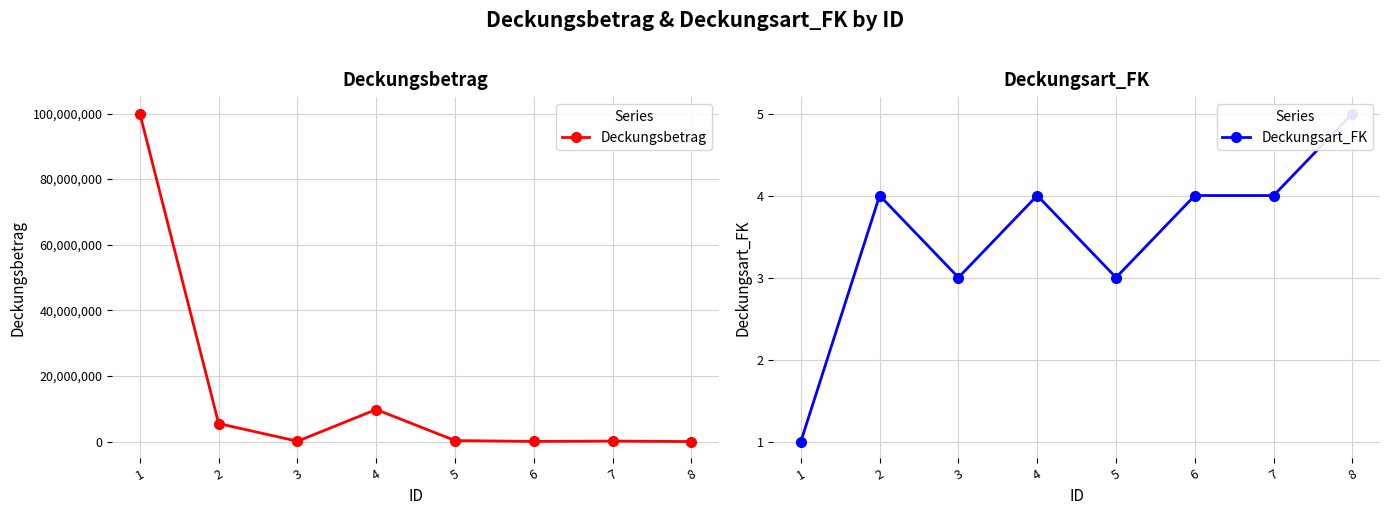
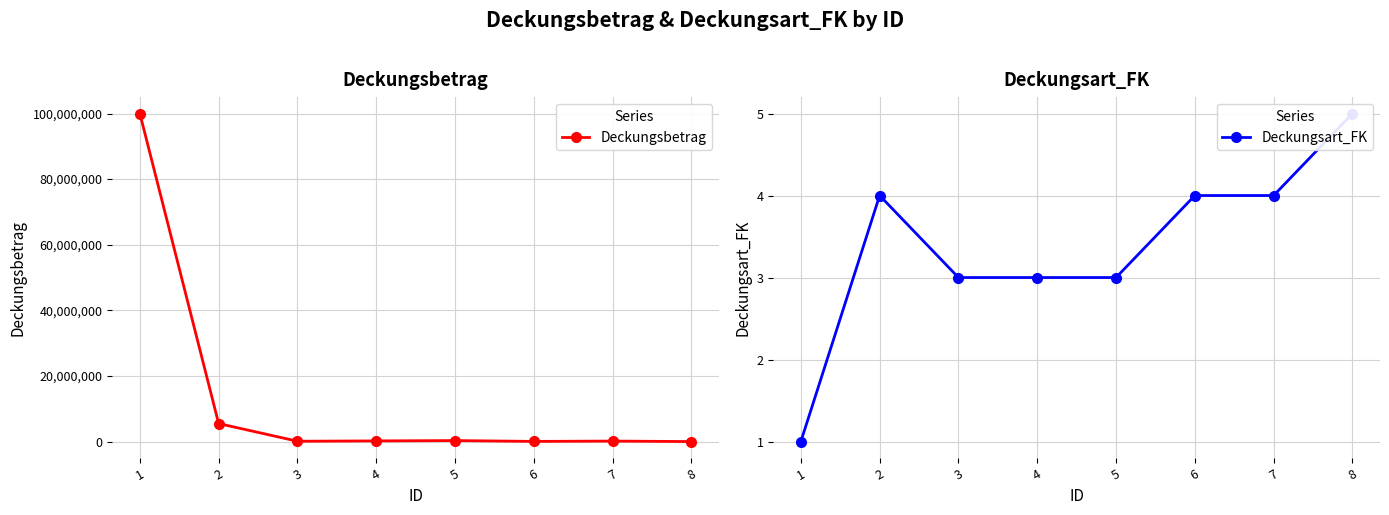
  {
    "Deckungsbetrag": {
      "1": "100,000,000",
      "2": "5,000,000",
      "3": "0",
-     "4": "10,000,000",
+     "4": "0",
      "5": "0",
      "6": "0",
      "7": "0",
      "8": "0"
    },
    "Deckungsart_FK": {
      "1": "1",
      "2": "4",
      "3": "3",
-     "4": "4",
+     "4": "3",
      "5": "3",
      "6": "4",
      "7": "4"
    }
  }
